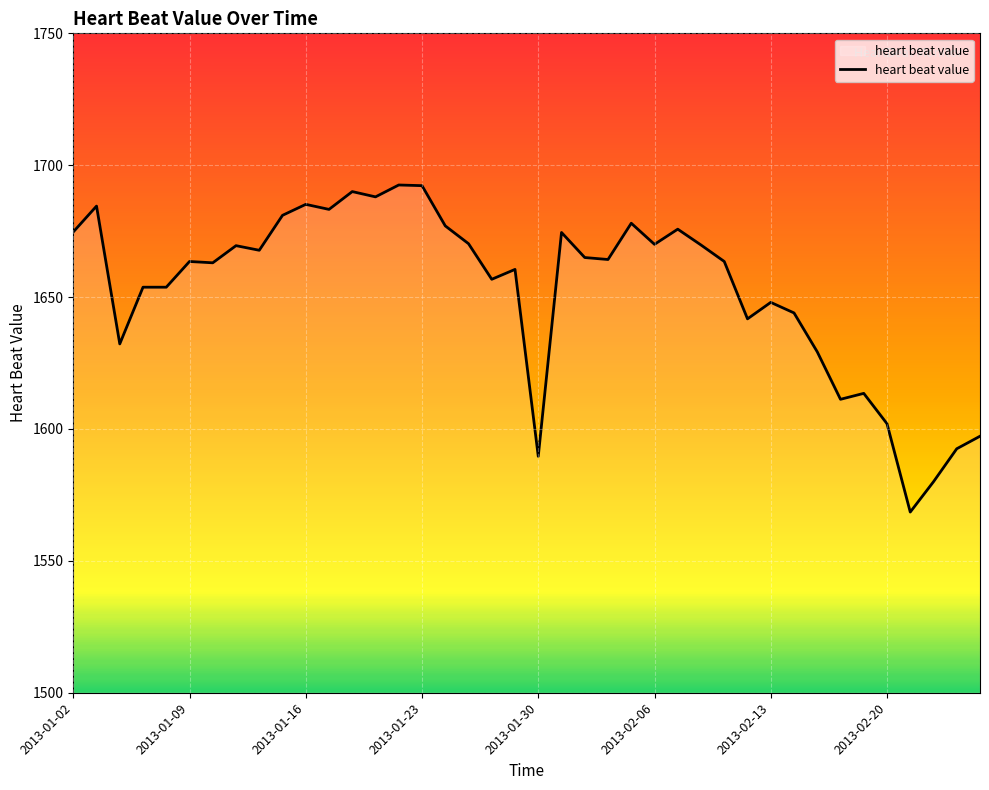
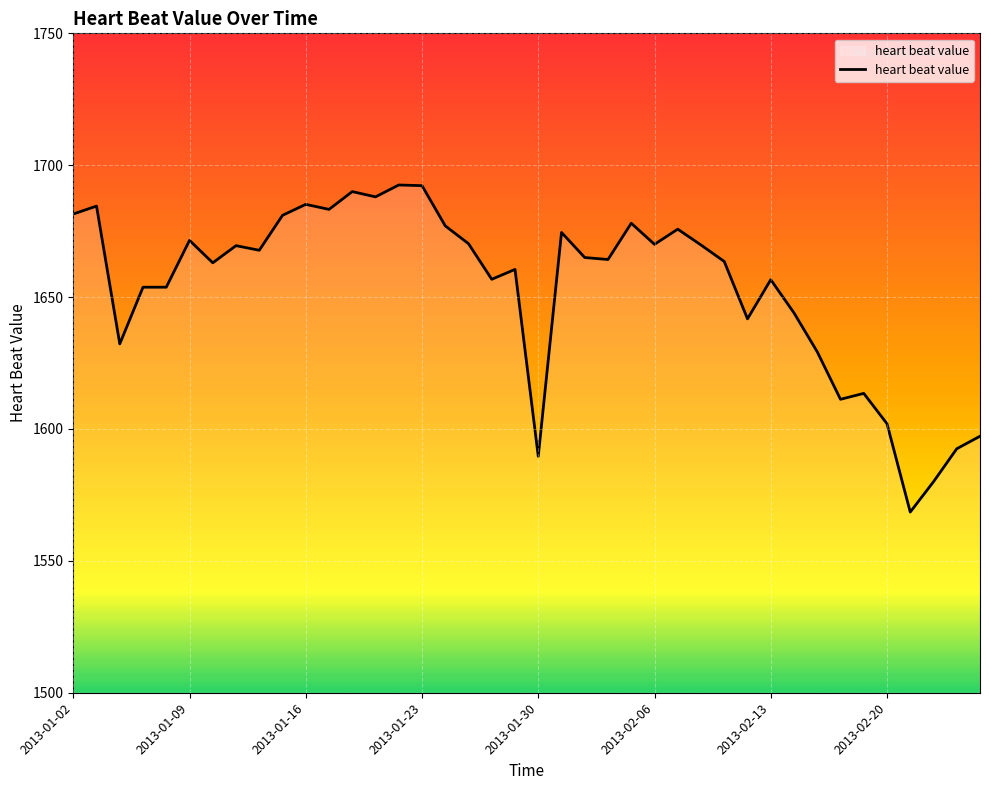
  {
-   "2013-01-02": 1675,
-   "2013-01-09": 1664,
+   "2013-01-02": 1682,
+   "2013-01-09": 1672,
    "2013-01-16": 1685,
    "2013-01-23": 1692,
    "2013-01-30": 1590,
    "2013-02-06": 1670,
-   "2013-02-13": 1648,
+   "2013-02-13": 1657,
    "2013-02-20": 1602
  }
